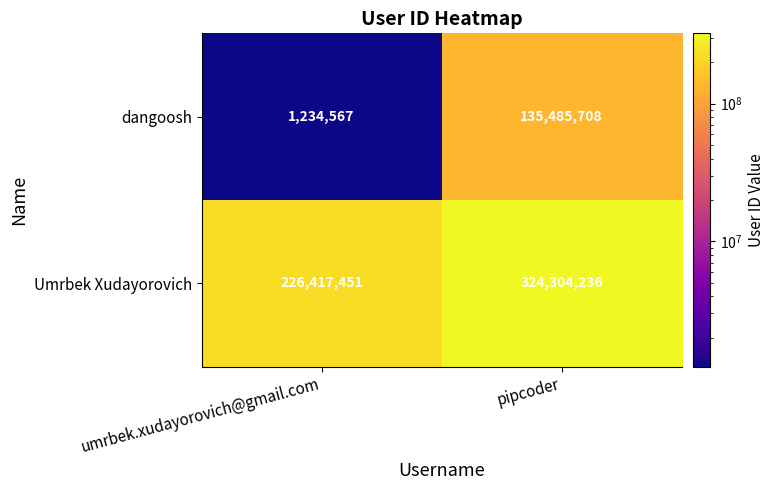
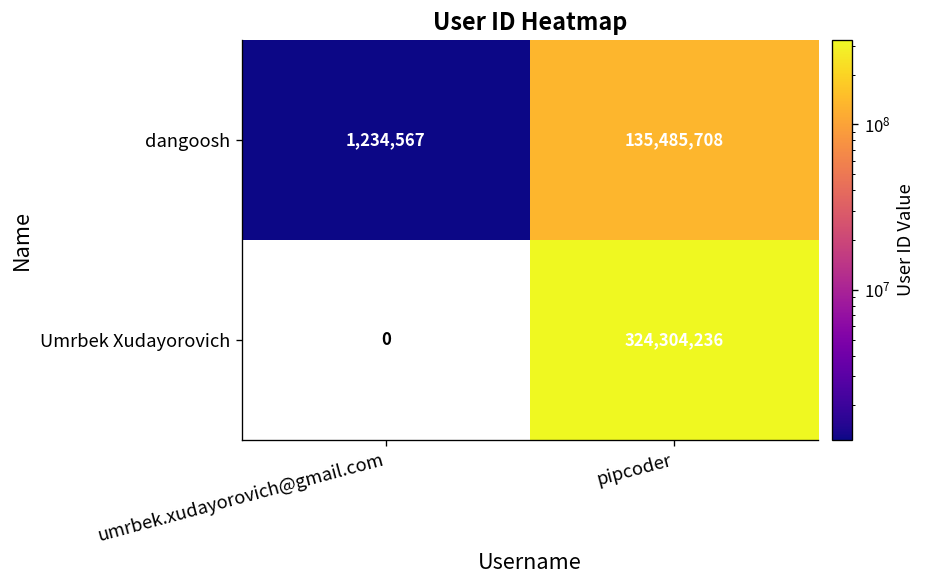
  {
    "dangoosh": {
      "umrbek.xudayorovich@gmail.com": "1,234,567",
      "pipcoder": "135,485,708"
    },
    "Umrbek Xudayorovich": {
-     "umrbek.xudayorovich@gmail.com": "226,417,451",
+     "umrbek.xudayorovich@gmail.com": "0",
      "pipcoder": "324,304,236"
    }
  }
